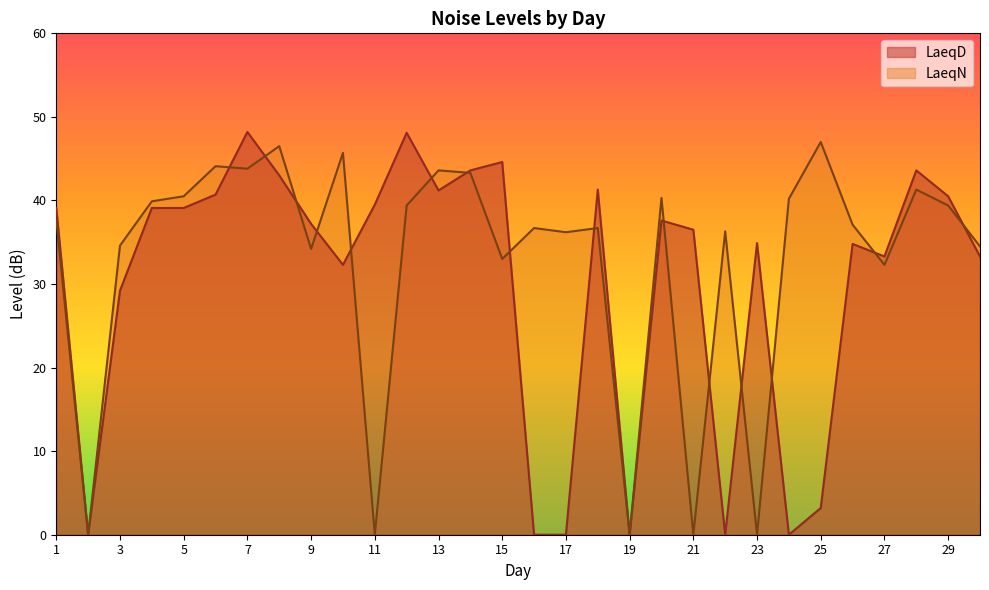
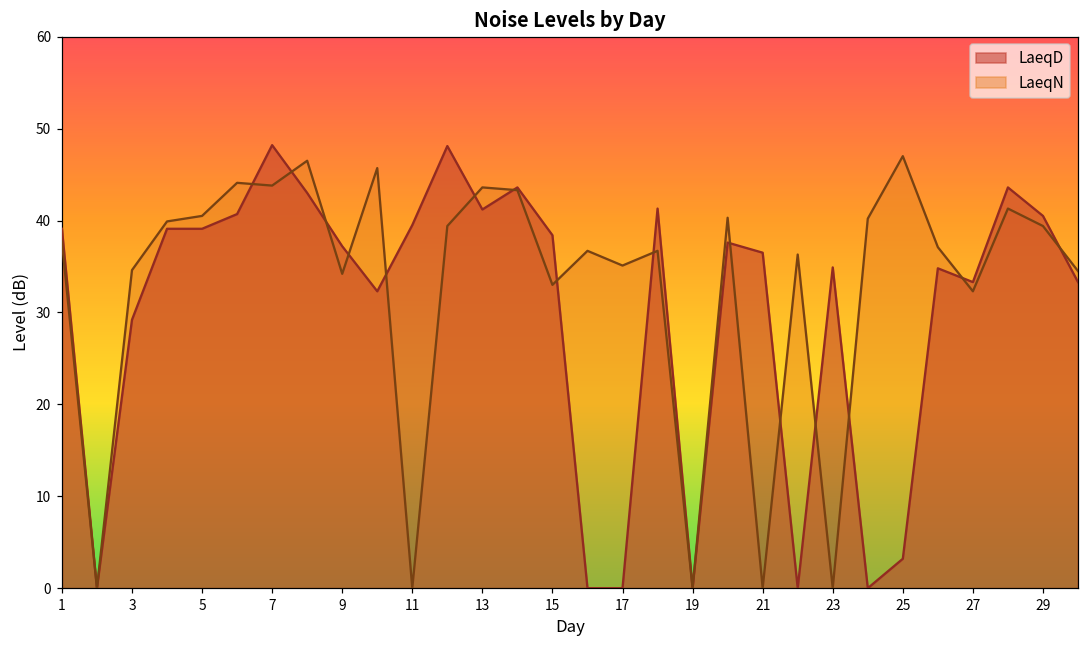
  {
    "LaeqD": {
      "1": 39,
      "3": 29,
      "5": 39,
      "7": 48,
      "9": 37,
      "11": 40,
      "13": 41,
-     "15": 45,
+     "15": 38,
      "17": 0,
      "21": 37,
      "23": 35,
      "25": 3,
      "27": 33,
      "29": 41
    },
    "LaeqN": {
      "1": 38,
      "3": 35,
      "5": 41,
      "7": 44,
      "9": 34,
      "11": 0,
      "13": 44,
      "15": 33,
-     "17": 36,
+     "17": 35,
      "21": 0,
      "23": 0,
      "25": 47,
      "27": 32,
      "29": 39
    }
  }
